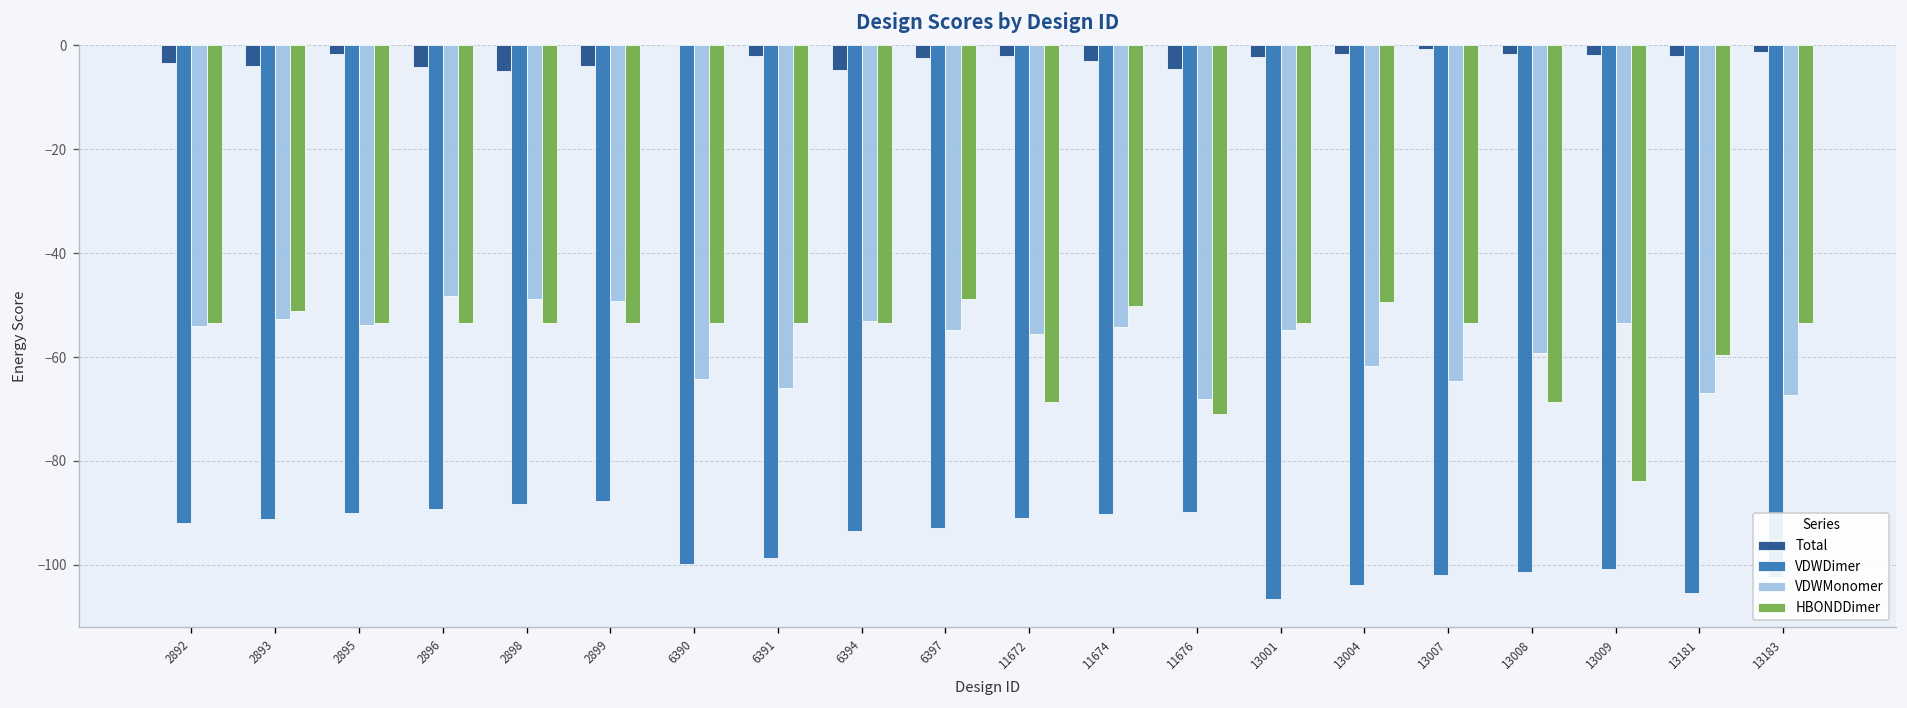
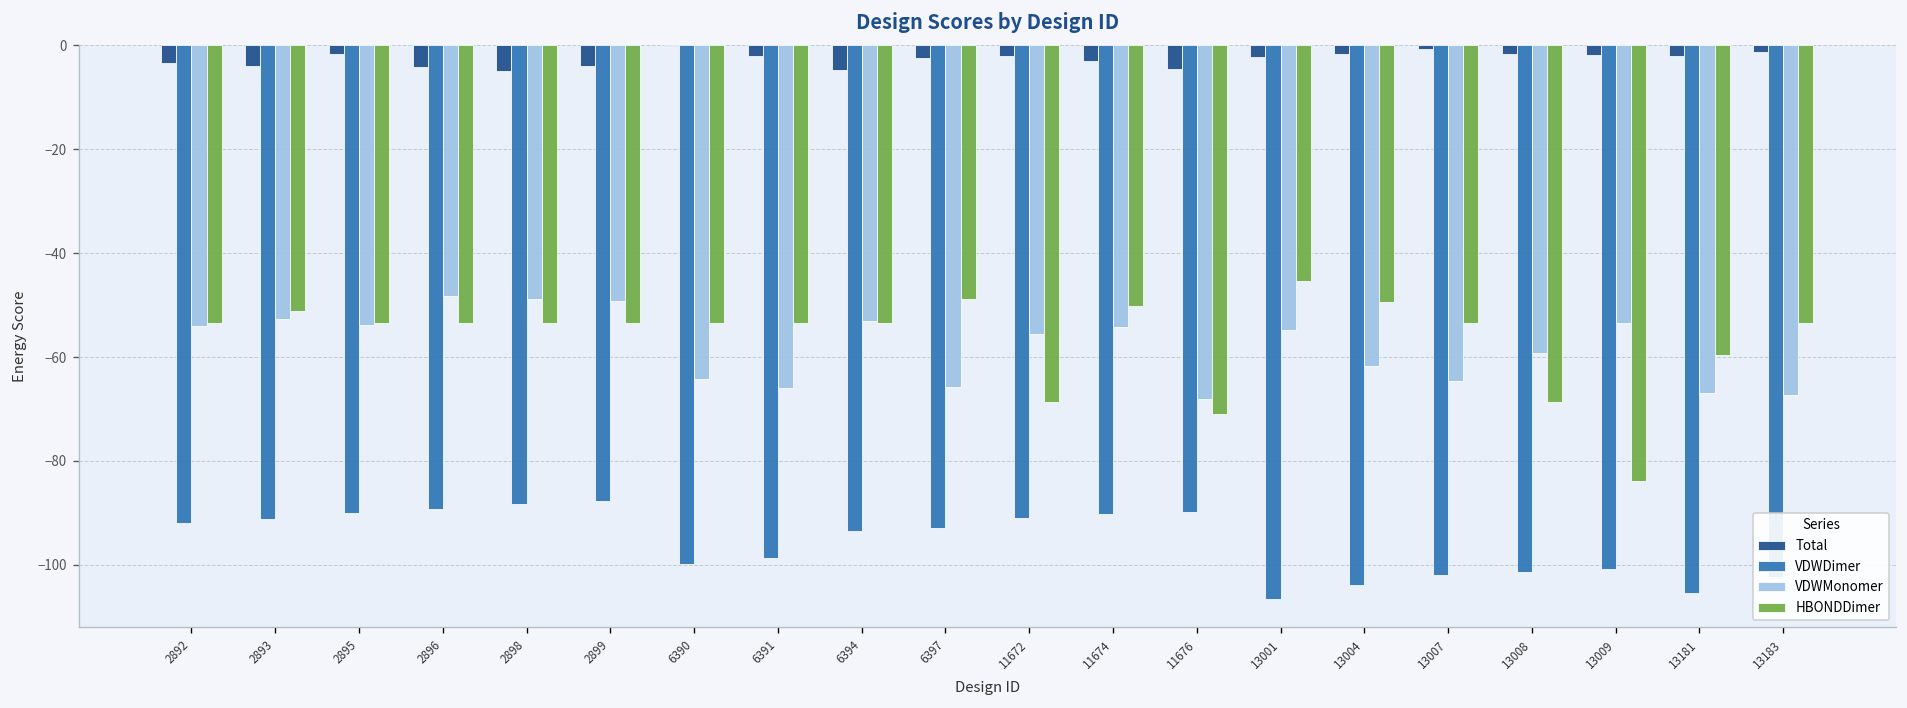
  {
    "VDWMonomer": {
      "2892": -54,
      "2893": -53,
      "2895": -54,
      "2896": -48,
      "2898": -49,
      "2899": -49,
      "6390": -64,
      "6391": -66,
      "6394": -53,
-     "6397": -55,
+     "6397": -66,
      "11672": -56,
      "11674": -54,
      "11676": -68,
      "13001": -55,
      "13004": -62,
      "13007": -65,
      "13008": -59,
      "13009": -53,
      "13181": -67,
      "13183": -67
    },
    "HBONDDimer": {
      "2892": -53,
      "2893": -51,
      "2895": -53,
      "2896": -53,
      "2898": -53,
      "2899": -53,
      "6390": -53,
      "6391": -53,
      "6394": -53,
      "6397": -49,
      "11672": -69,
      "11674": -50,
      "11676": -71,
-     "13001": -53,
+     "13001": -45,
      "13004": -49,
      "13007": -53,
      "13008": -69,
      "13009": -84,
      "13181": -60,
      "13183": -53
    }
  }
